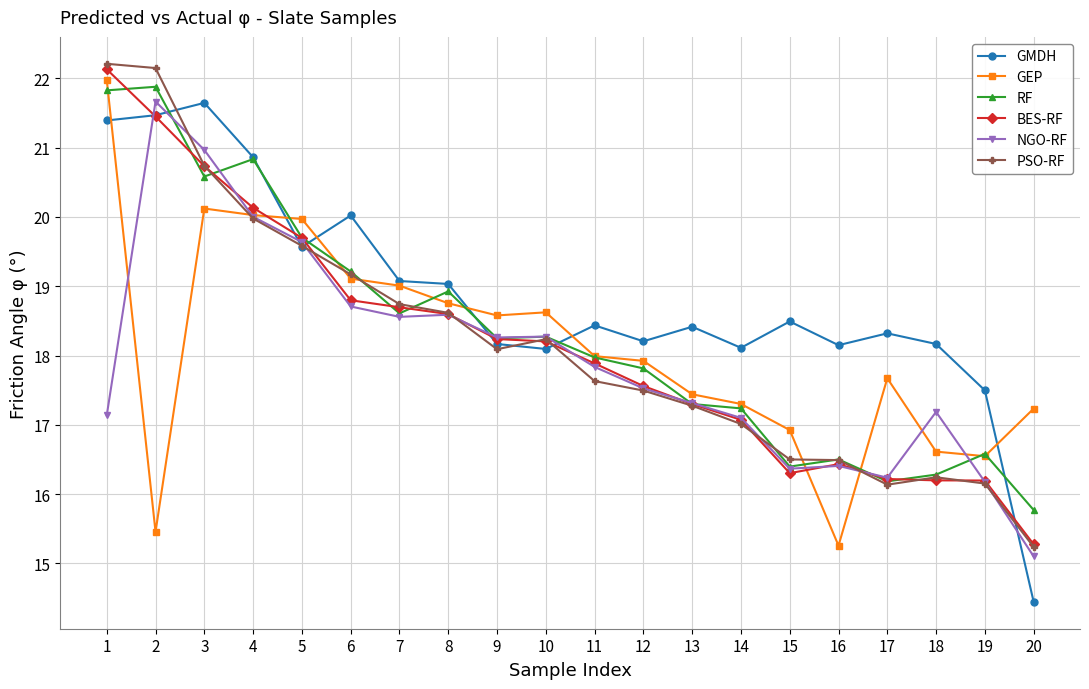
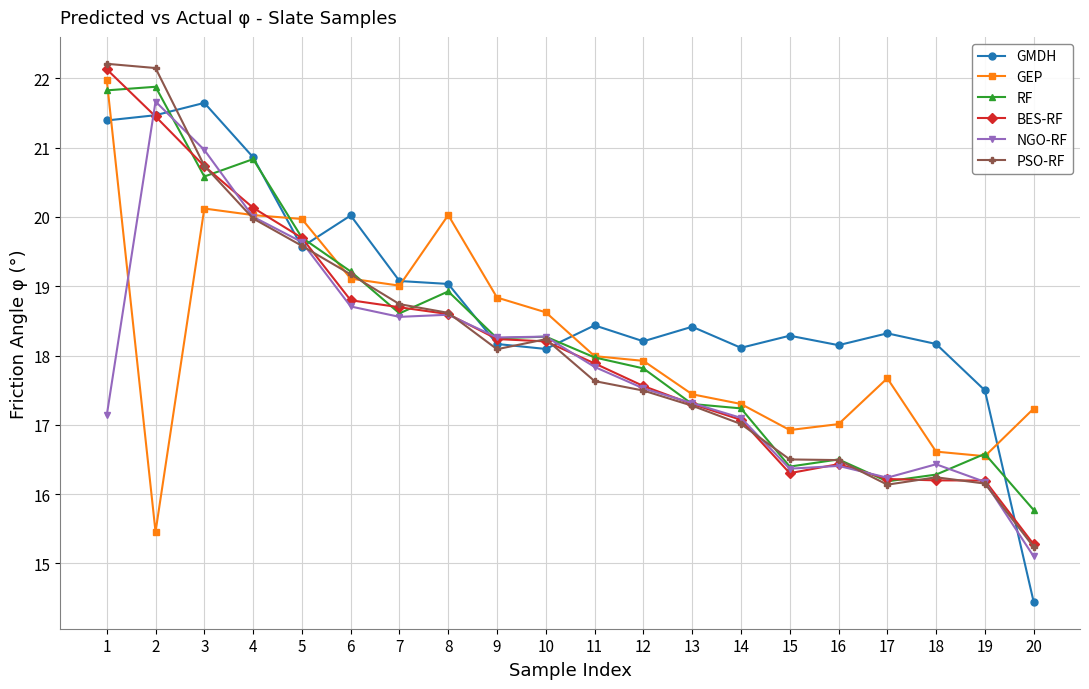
  {
    "GMDH": {
      "1": 21.4,
      "3": 21.6,
      "6": 20.0,
      "7": 19.1,
      "8": 19.0,
      "9": 18.2,
      "10": 18.1,
      "11": 18.4,
      "12": 18.2,
      "13": 18.4,
      "14": 18.1,
-     "15": 18.5,
+     "15": 18.3,
      "16": 18.1,
      "17": 18.3,
      "18": 18.2,
      "19": 17.5,
      "20": 14.4
    },
    "GEP": {
      "1": 22.0,
      "2": 15.5,
      "3": 20.1,
      "5": 20.0,
      "6": 19.1,
      "7": 19.0,
-     "8": 18.8,
-     "9": 18.6,
+     "8": 20.0,
+     "9": 18.8,
      "10": 18.6,
      "12": 17.9,
      "13": 17.4,
      "14": 17.3,
      "15": 16.9,
-     "16": 15.3,
+     "16": 17.0,
      "17": 17.7,
      "18": 16.6,
      "20": 17.2
    },
    "RF": {
      "1": 21.8,
      "2": 21.9,
      "3": 20.6,
      "6": 19.2,
      "7": 18.6,
      "8": 18.9,
      "12": 17.8,
      "14": 17.2,
      "18": 16.3,
      "20": 15.8
    },
    "BES-RF": {
      "1": 22.1,
      "4": 20.1,
      "6": 18.8,
      "7": 18.7,
      "11": 17.9,
      "15": 16.3,
      "18": 16.2,
      "20": 15.3
    },
    "NGO-RF": {
      "1": 17.1,
      "2": 21.7,
      "3": 21.0,
      "5": 19.6,
      "6": 18.7,
      "7": 18.6,
      "11": 17.8,
-     "18": 17.2,
+     "18": 16.4,
      "20": 15.1
    },
    "PSO-RF": {
      "1": 22.2,
      "2": 22.1,
      "6": 19.2,
      "7": 18.7,
      "9": 18.1,
      "11": 17.6,
      "14": 17.0,
      "15": 16.5,
      "17": 16.1,
      "18": 16.2,
      "20": 15.2
    }
  }
